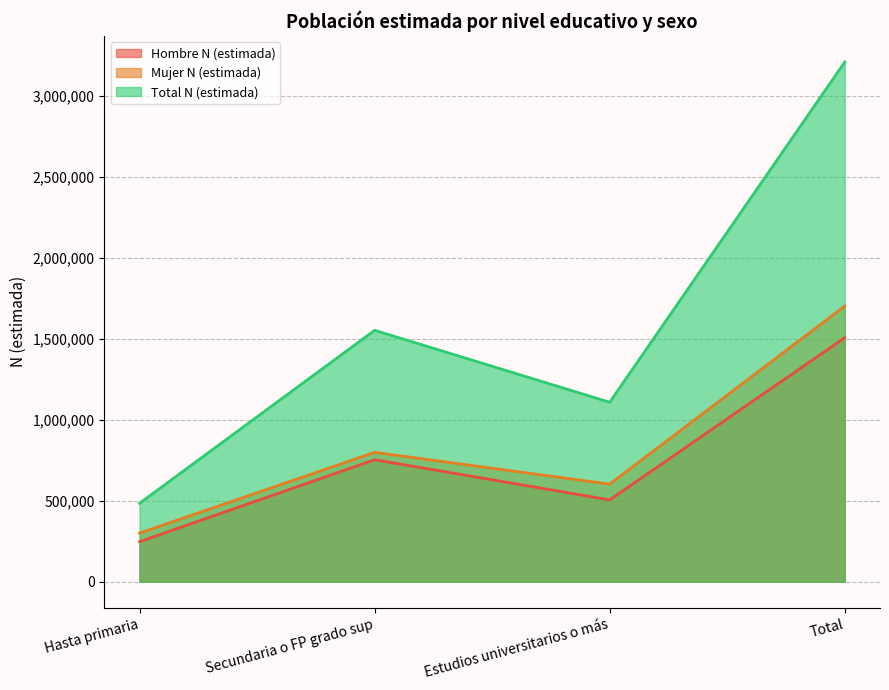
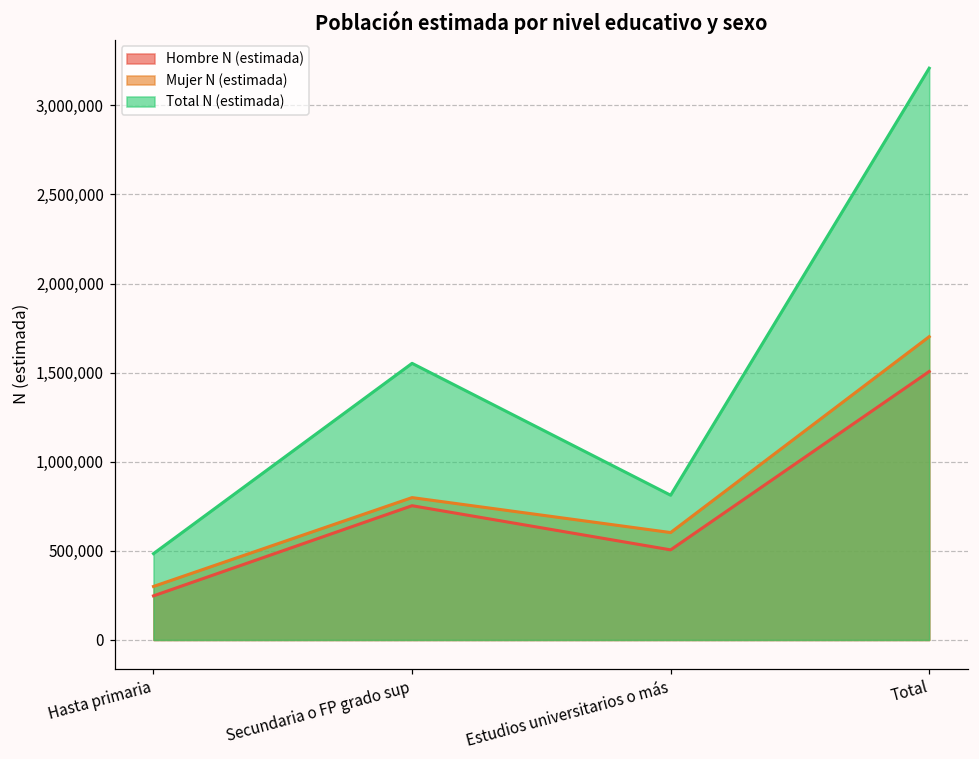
  {
    "Total N (estimada)": {
      "Hasta primaria": "480,000",
      "Secundaria o FP grado sup": "1,550,000",
-     "Estudios universitarios o más": "1,110,000",
+     "Estudios universitarios o más": "810,000",
      "Total": "3,210,000"
    }
  }
